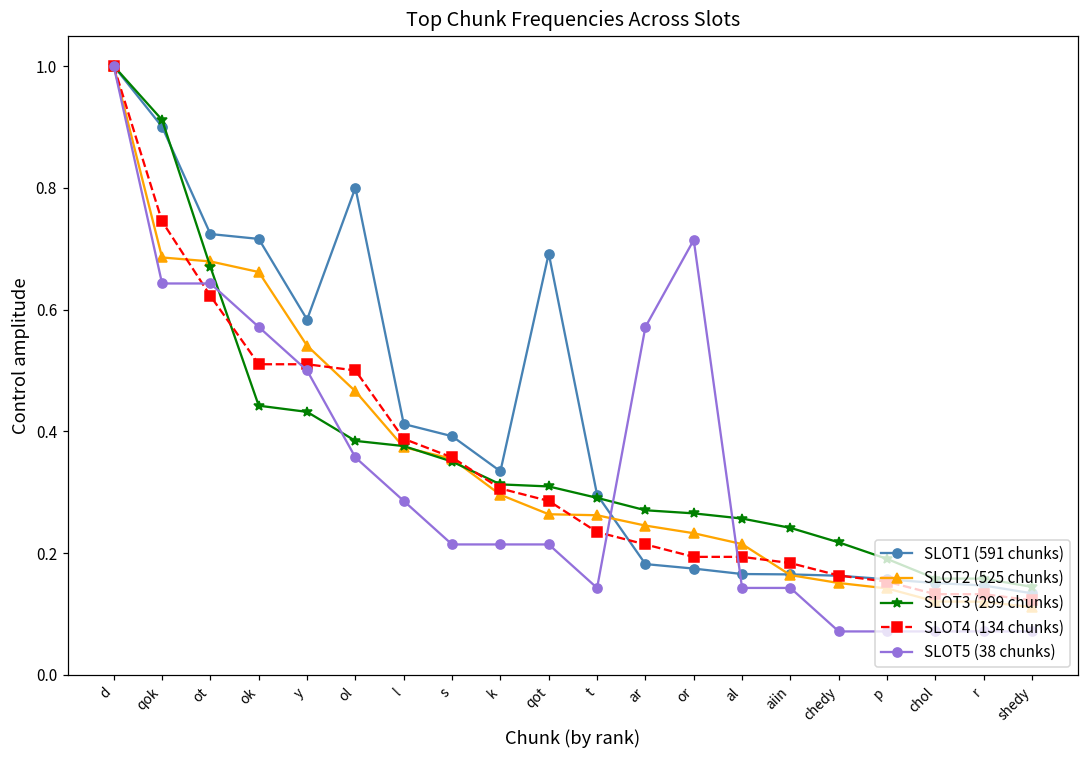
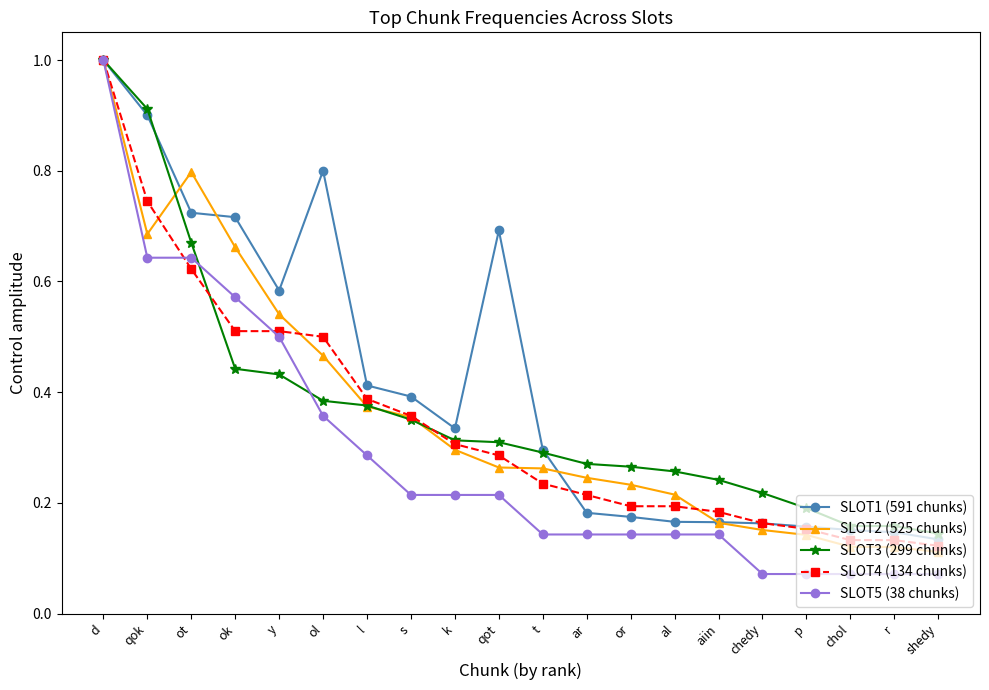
  {
    "SLOT1 (591 chunks)": {
      "qok": 0.90,
      "ot": 0.72,
      "ok": 0.72,
      "y": 0.58,
      "ol": 0.80,
      "l": 0.41,
      "s": 0.39,
      "k": 0.33,
      "qot": 0.69,
      "t": 0.30,
      "ar": 0.18,
      "or": 0.17,
      "al": 0.17
    },
    "SLOT2 (525 chunks)": {
      "qok": 0.69,
-     "ot": 0.68,
+     "ot": 0.80,
      "ok": 0.66,
      "y": 0.54,
      "ol": 0.47,
      "k": 0.30,
      "qot": 0.26,
      "t": 0.26,
      "ar": 0.25,
      "or": 0.23,
      "al": 0.21,
      "chedy": 0.15
    },
    "SLOT3 (299 chunks)": {
      "qok": 0.91,
      "ot": 0.67,
      "ok": 0.44,
      "y": 0.43,
      "ol": 0.38,
      "k": 0.31,
      "qot": 0.31,
      "t": 0.29,
      "ar": 0.27,
      "or": 0.27,
      "al": 0.26,
      "aiin": 0.24,
      "chedy": 0.22
    },
    "SLOT4 (134 chunks)": {
      "qok": 0.74,
      "ot": 0.62,
      "ok": 0.51,
      "y": 0.51,
      "ol": 0.50,
      "l": 0.39,
      "k": 0.31,
      "qot": 0.29,
      "t": 0.23,
      "ar": 0.21,
      "or": 0.19,
      "al": 0.19,
      "aiin": 0.18
    },
    "SLOT5 (38 chunks)": {
      "qok": 0.64,
      "ot": 0.64,
      "ok": 0.57,
      "y": 0.50,
      "ol": 0.36,
      "l": 0.29,
      "s": 0.21,
      "k": 0.21,
      "qot": 0.21,
      "t": 0.14,
-     "ar": 0.57,
-     "or": 0.71,
+     "ar": 0.14,
+     "or": 0.14,
      "al": 0.14,
      "aiin": 0.14,
      "chedy": 0.07
    }
  }
